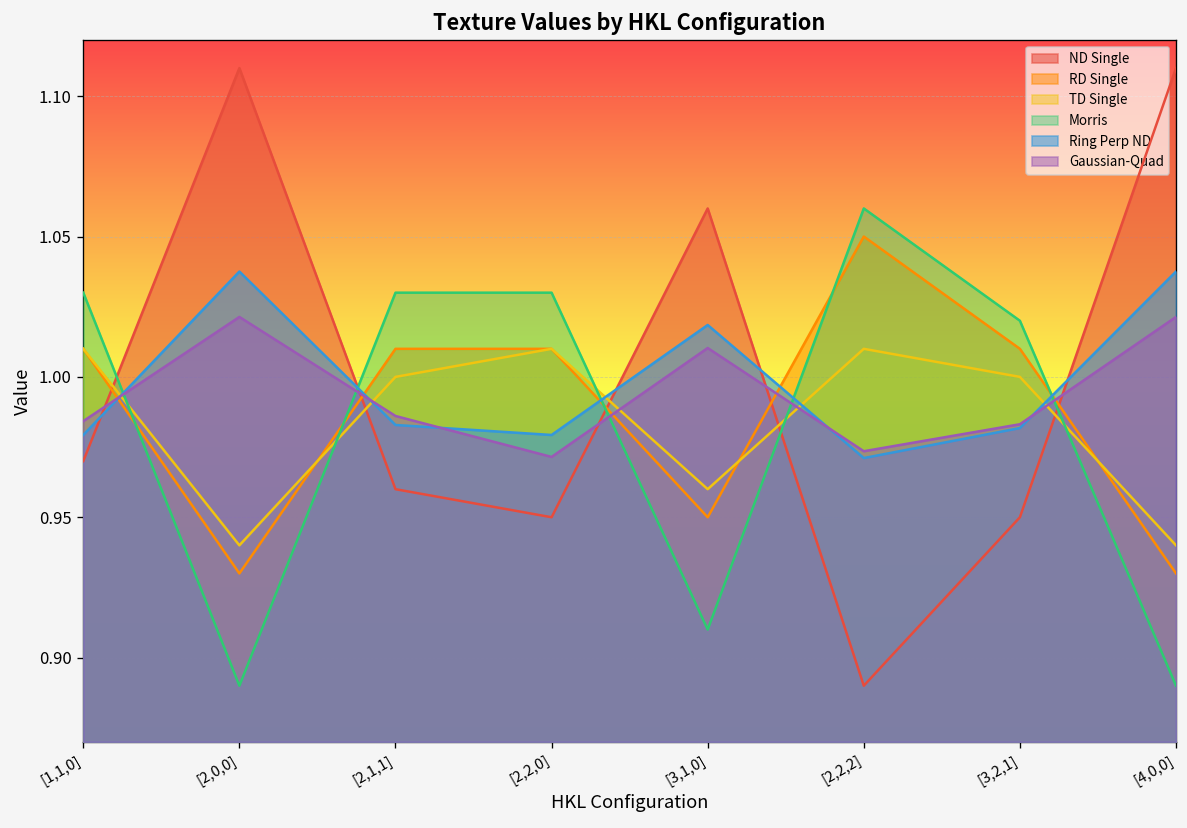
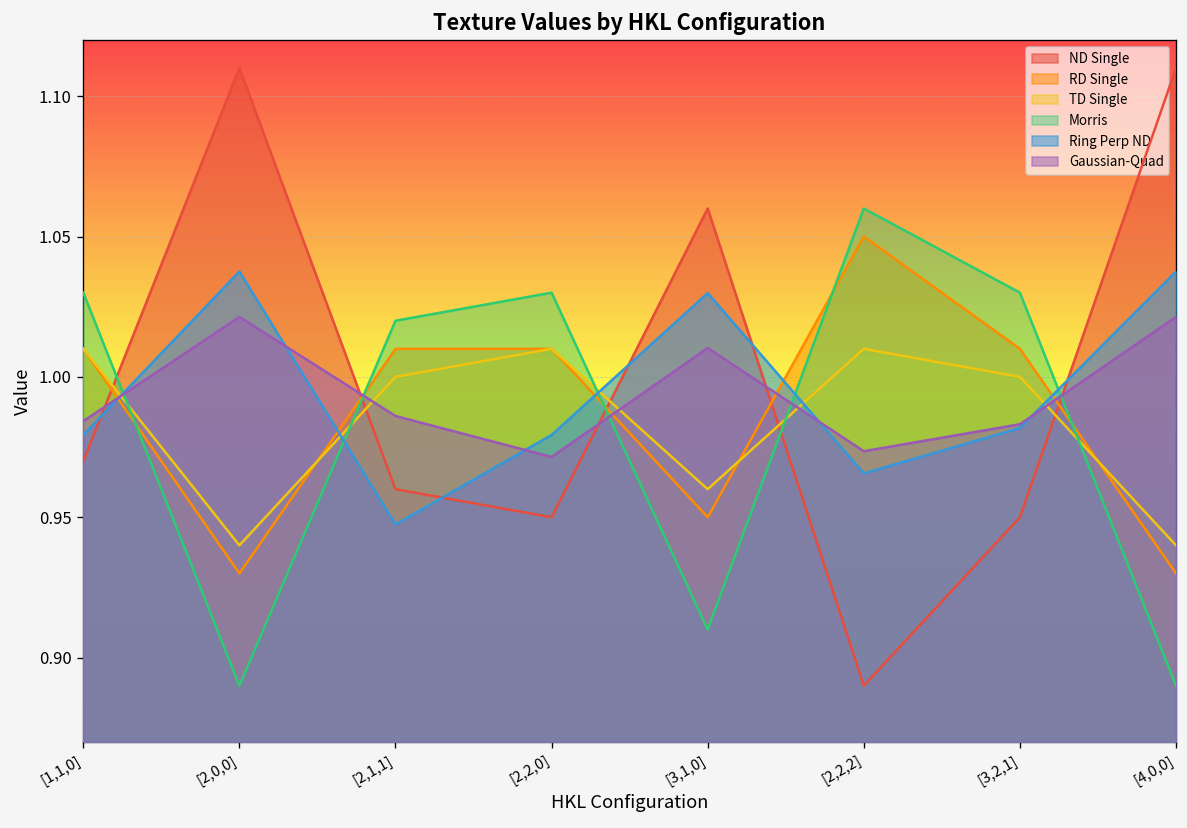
  {
    "ND Single": {
      "[1,1,0]": 0.970,
      "[2,0,0]": 1.110,
      "[2,1,1]": 0.960,
      "[2,2,0]": 0.950,
      "[3,1,0]": 1.060,
      "[2,2,2]": 0.890,
      "[3,2,1]": 0.950,
      "[4,0,0]": 1.110
    },
    "Morris": {
      "[1,1,0]": 1.03,
      "[2,0,0]": 0.89,
-     "[2,1,1]": 1.03,
+     "[2,1,1]": 1.02,
      "[2,2,0]": 1.03,
      "[3,1,0]": 0.91,
      "[2,2,2]": 1.06,
-     "[3,2,1]": 1.02,
+     "[3,2,1]": 1.03,
      "[4,0,0]": 0.89
    },
    "Ring Perp ND": {
      "[1,1,0]": 0.979,
      "[2,0,0]": 1.038,
-     "[2,1,1]": 0.983,
+     "[2,1,1]": 0.947,
      "[2,2,0]": 0.979,
-     "[3,1,0]": 1.018,
-     "[2,2,2]": 0.971,
+     "[3,1,0]": 1.030,
+     "[2,2,2]": 0.966,
      "[3,2,1]": 0.982,
      "[4,0,0]": 1.038
    },
    "Gaussian-Quad": {
      "[1,1,0]": 0.984,
      "[2,0,0]": 1.021,
      "[2,1,1]": 0.986,
      "[2,2,0]": 0.971,
      "[3,1,0]": 1.010,
      "[2,2,2]": 0.974,
      "[3,2,1]": 0.983,
      "[4,0,0]": 1.021
    }
  }
